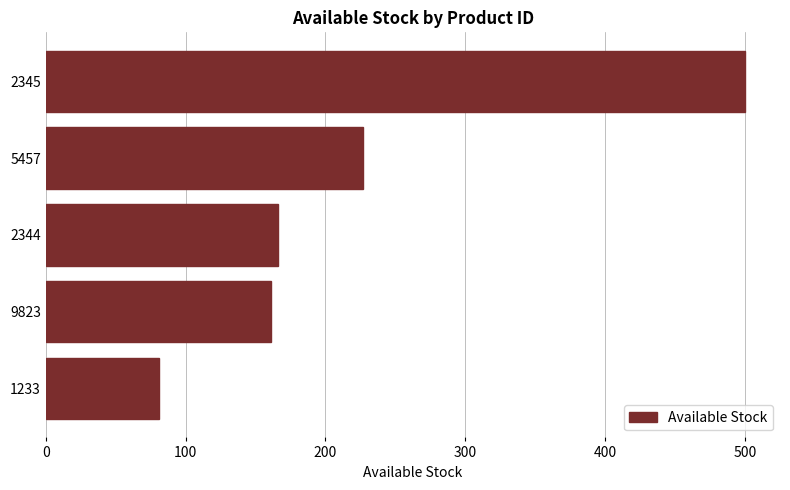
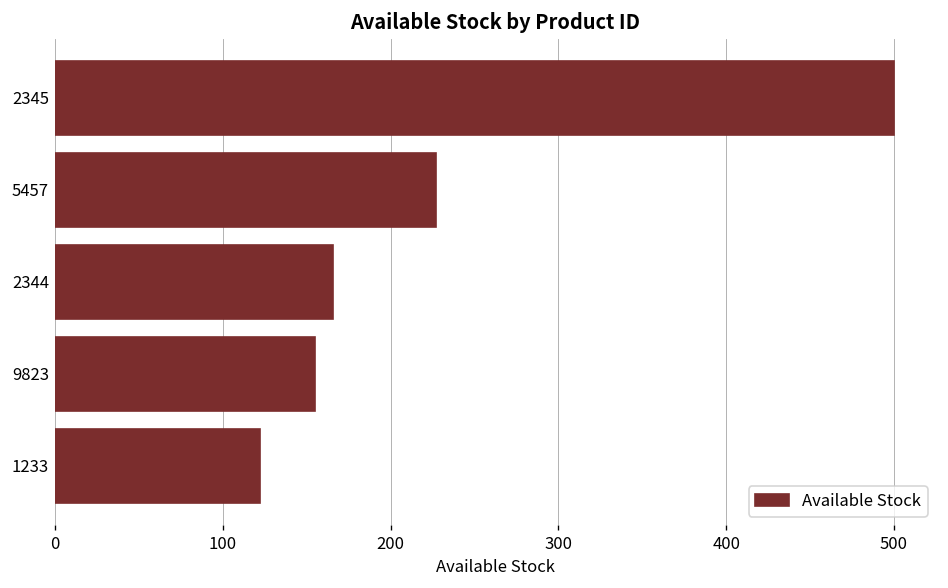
  {
    "2345": 500,
    "5457": 227,
    "2344": 166,
-   "9823": 161,
-   "1233": 81
+   "9823": 155,
+   "1233": 122
  }
